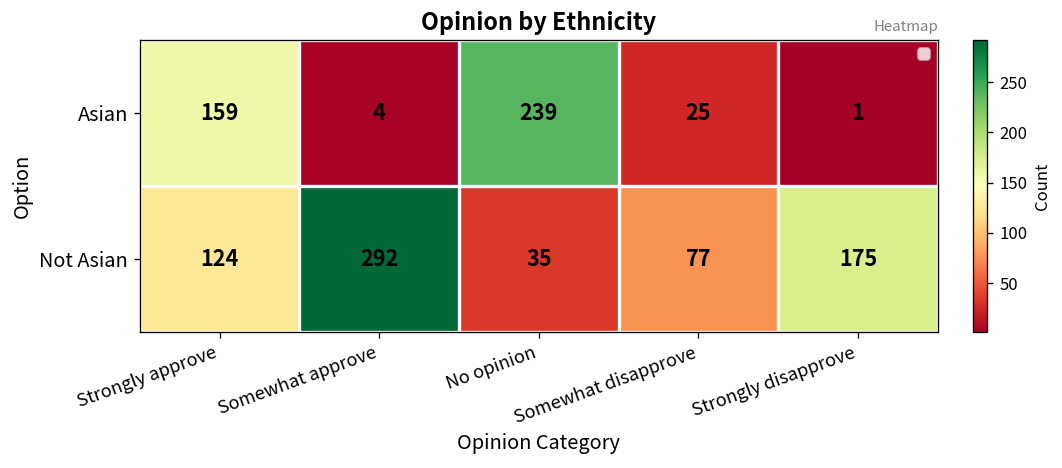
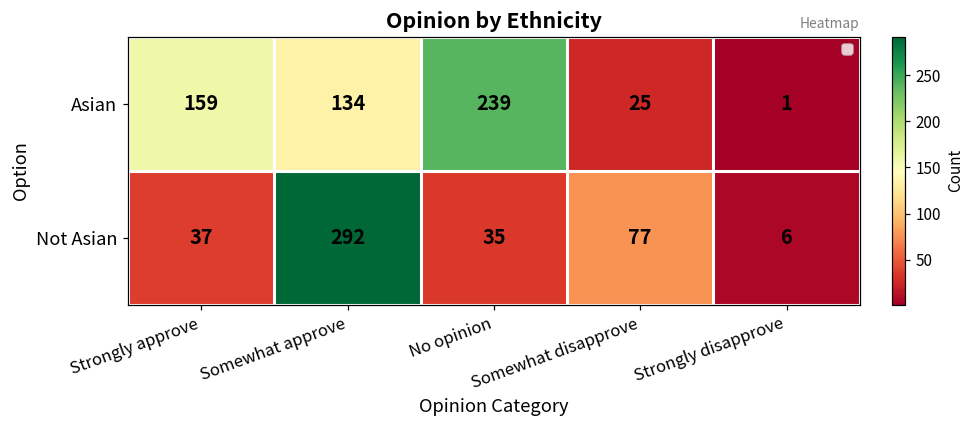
  {
    "Asian": {
      "Strongly approve": 159,
-     "Somewhat approve": 4,
+     "Somewhat approve": 134,
      "No opinion": 239,
      "Somewhat disapprove": 25,
      "Strongly disapprove": 1
    },
    "Not Asian": {
-     "Strongly approve": 124,
+     "Strongly approve": 37,
      "Somewhat approve": 292,
      "No opinion": 35,
      "Somewhat disapprove": 77,
-     "Strongly disapprove": 175
+     "Strongly disapprove": 6
    }
  }
